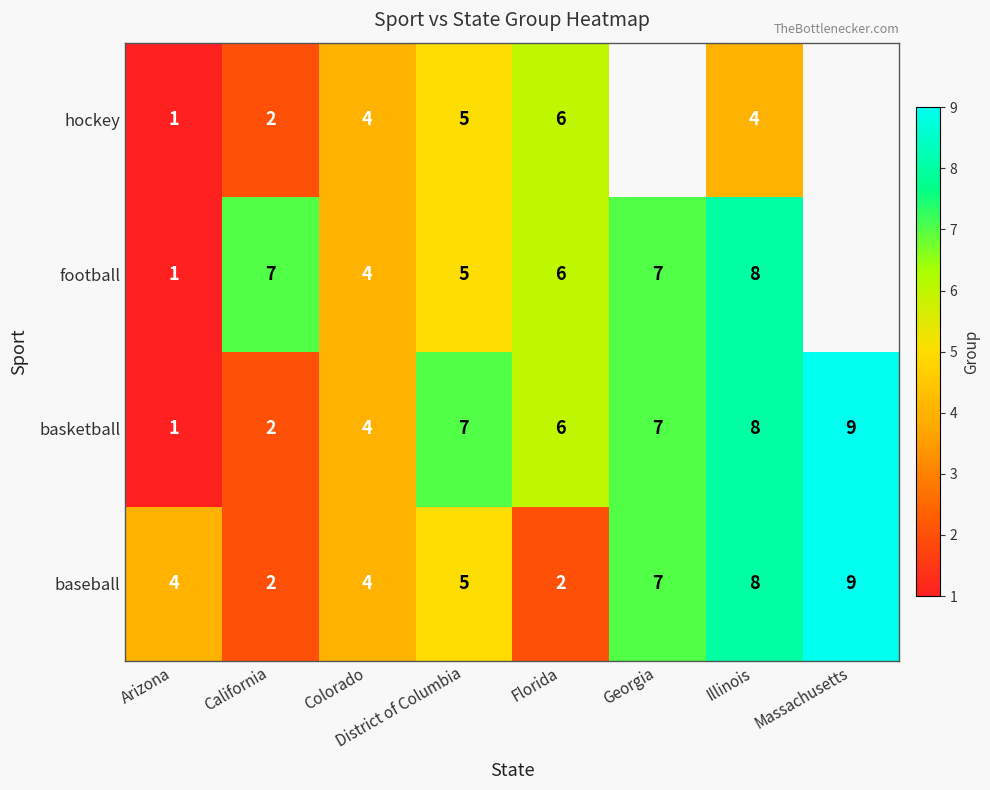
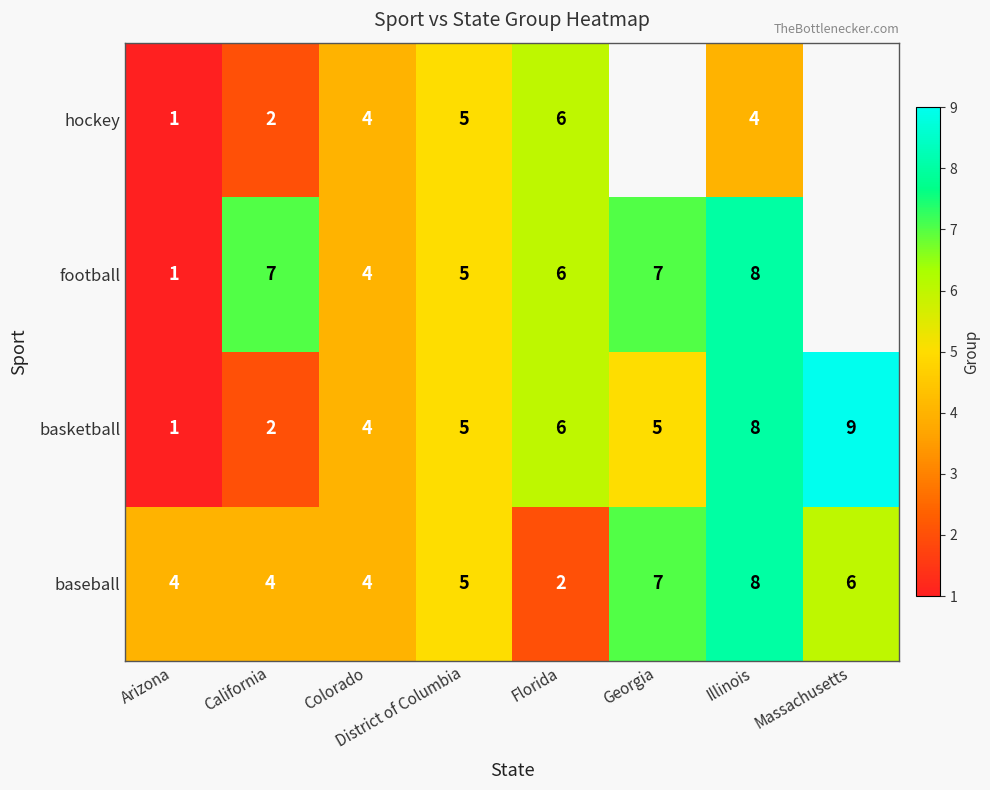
  {
    "hockey": {
      "Arizona": 1,
      "California": 2,
      "Colorado": 4,
      "District of Columbia": 5,
      "Florida": 6,
      "Illinois": 4
    },
    "football": {
      "Arizona": 1,
      "California": 7,
      "Colorado": 4,
      "District of Columbia": 5,
      "Florida": 6,
      "Georgia": 7,
      "Illinois": 8
    },
    "basketball": {
      "Arizona": 1,
      "California": 2,
      "Colorado": 4,
-     "District of Columbia": 7,
+     "District of Columbia": 5,
      "Florida": 6,
-     "Georgia": 7,
+     "Georgia": 5,
      "Illinois": 8,
      "Massachusetts": 9
    },
    "baseball": {
      "Arizona": 4,
-     "California": 2,
+     "California": 4,
      "Colorado": 4,
      "District of Columbia": 5,
      "Florida": 2,
      "Georgia": 7,
      "Illinois": 8,
-     "Massachusetts": 9
+     "Massachusetts": 6
    }
  }
